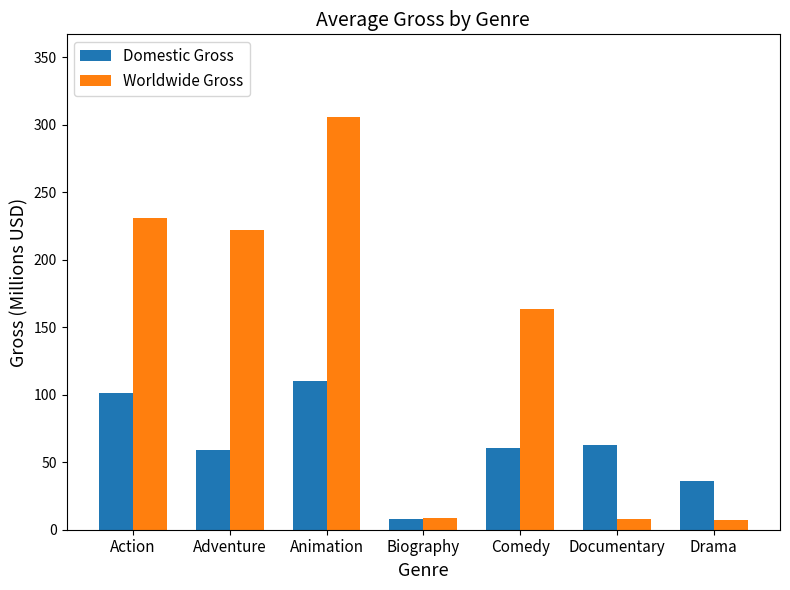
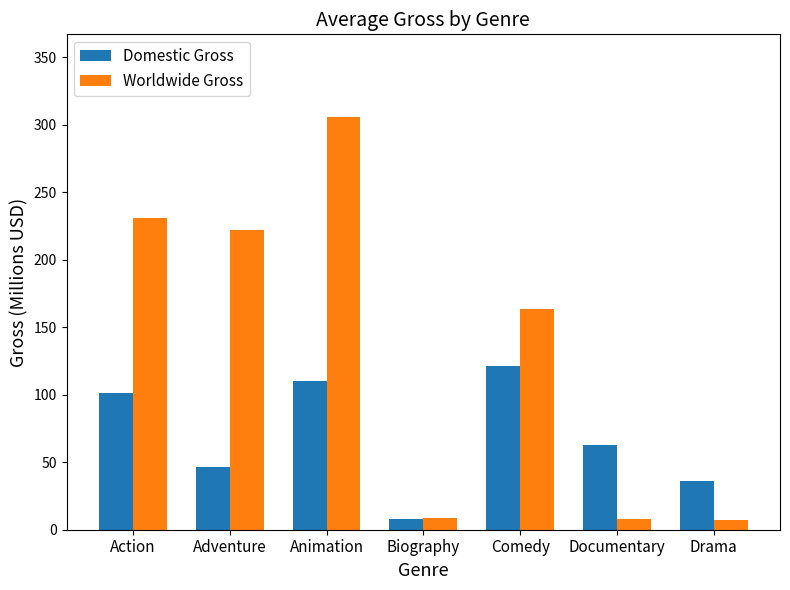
  {
    "Domestic Gross": {
      "Action": 101,
-     "Adventure": 59,
+     "Adventure": 47,
      "Animation": 110,
      "Biography": 8,
-     "Comedy": 60,
+     "Comedy": 121,
      "Documentary": 63,
      "Drama": 36
    },
    "Worldwide Gross": {
      "Action": 231,
      "Adventure": 222,
      "Animation": 306,
      "Biography": 9,
      "Comedy": 164,
      "Documentary": 8,
      "Drama": 7
    }
  }
